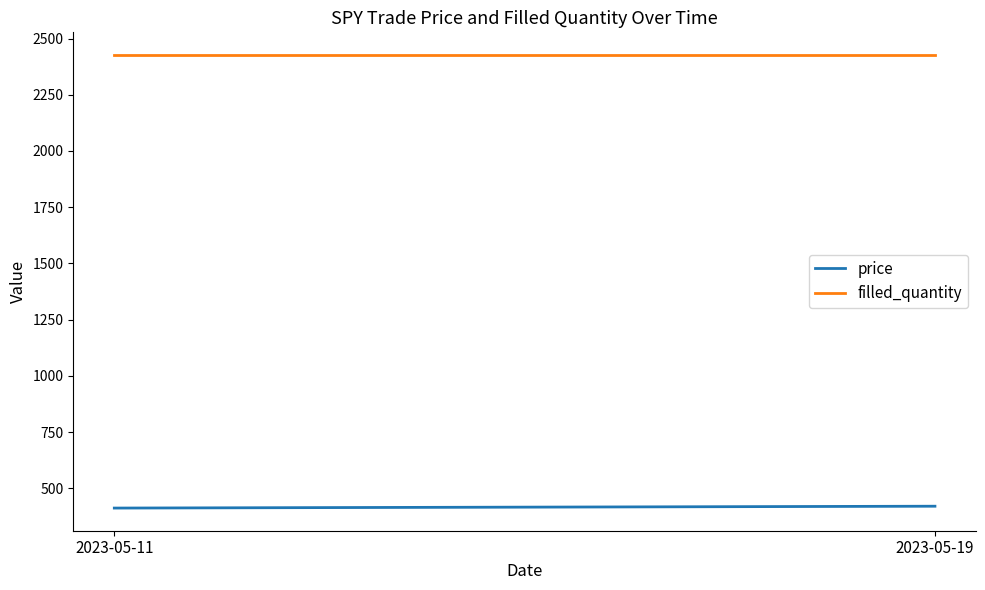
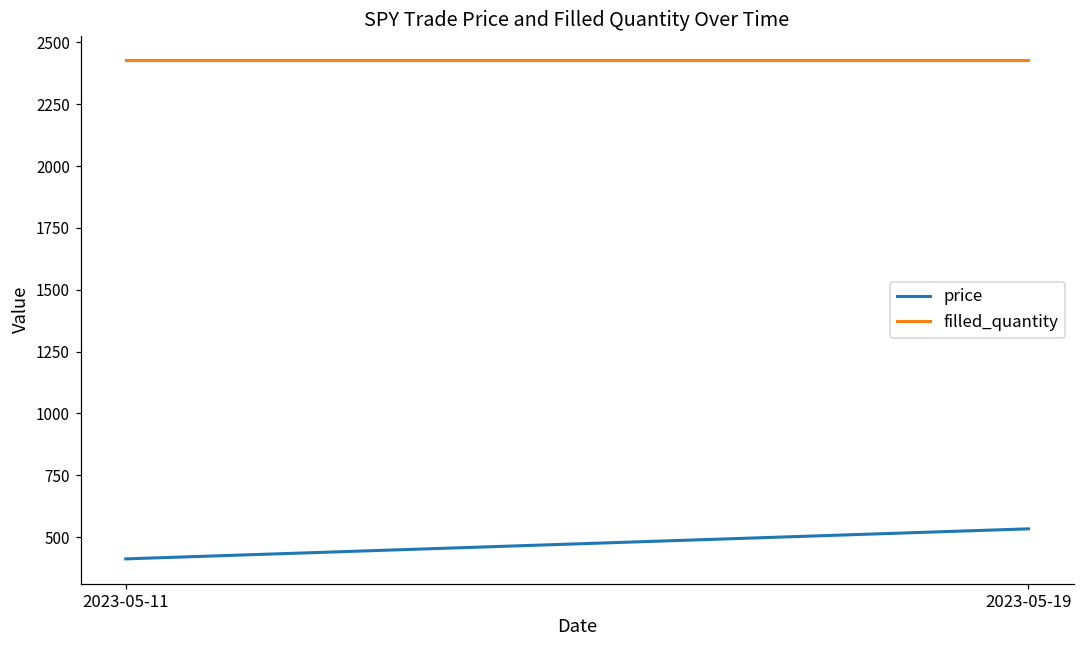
  {
    "price": {
      "2023-05-11": 410,
-     "2023-05-19": 420
+     "2023-05-19": 530
    },
    "filled_quantity": {
      "2023-05-11": 2430,
      "2023-05-19": 2430
    }
  }
